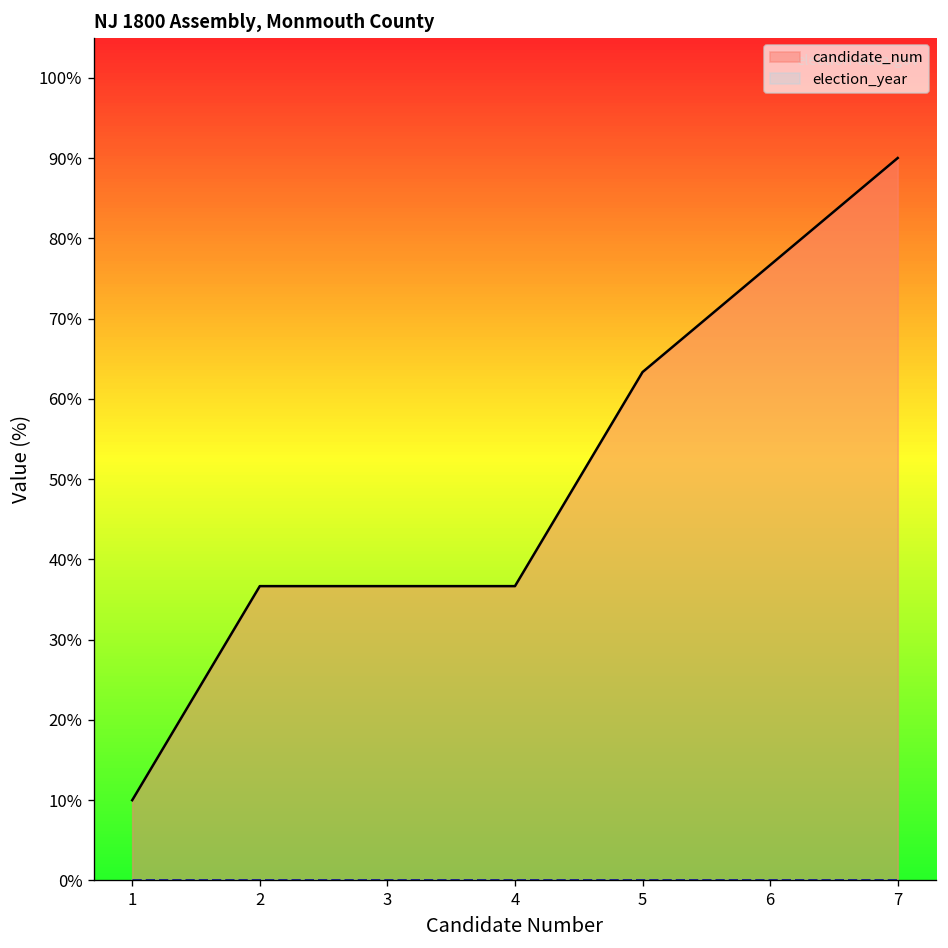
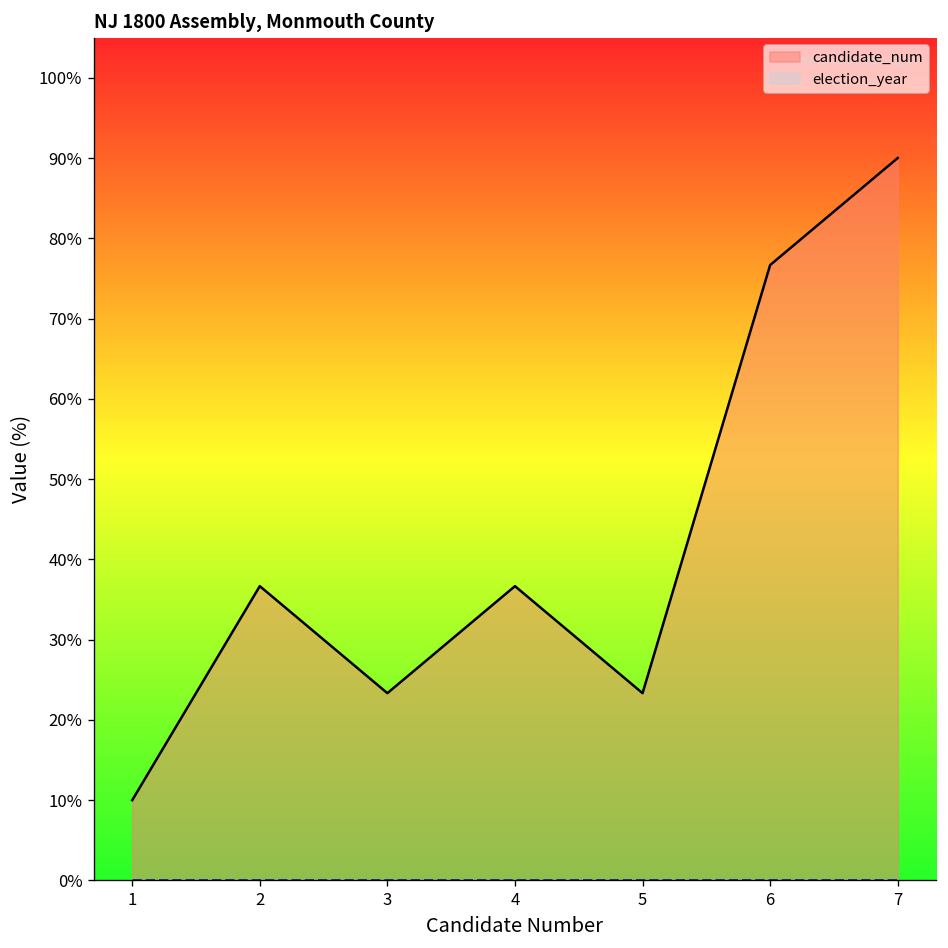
  {
    "candidate_num": {
      "1": "10%",
      "2": "37%",
-     "3": "37%",
+     "3": "23%",
      "4": "37%",
-     "5": "63%",
+     "5": "23%",
      "6": "77%",
      "7": "90%"
    },
    "election_year": {
      "1": "0%",
      "2": "0%",
      "3": "0%",
      "4": "0%",
      "5": "0%",
      "6": "0%",
      "7": "0%"
    }
  }
